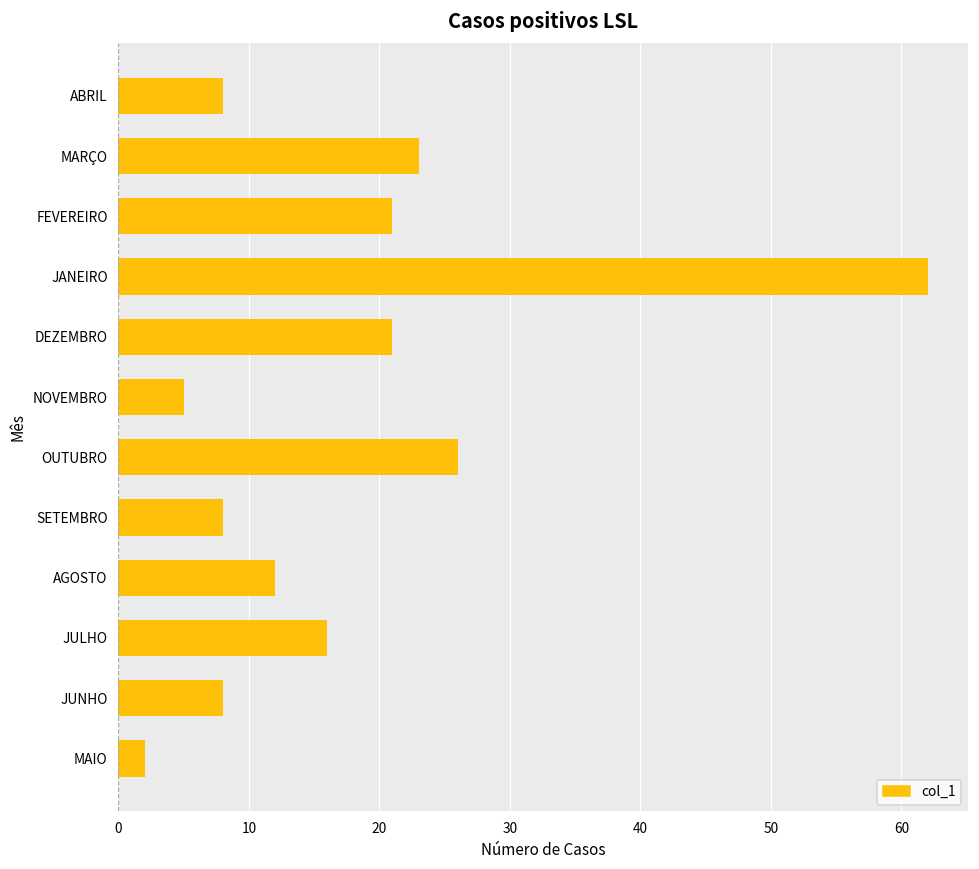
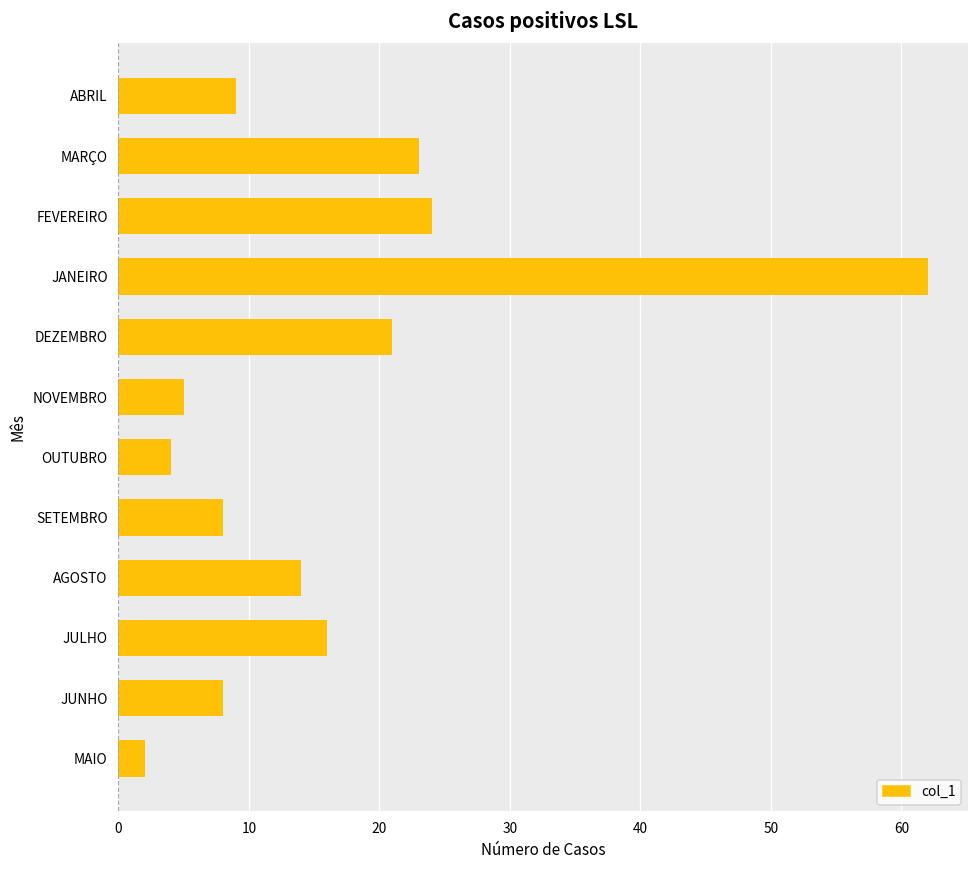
  {
-   "ABRIL": 8,
+   "ABRIL": 9,
    "MARÇO": 23,
-   "FEVEREIRO": 21,
+   "FEVEREIRO": 24,
    "JANEIRO": 62,
    "DEZEMBRO": 21,
    "NOVEMBRO": 5,
-   "OUTUBRO": 26,
+   "OUTUBRO": 4,
    "SETEMBRO": 8,
-   "AGOSTO": 12,
+   "AGOSTO": 14,
    "JULHO": 16,
    "JUNHO": 8,
    "MAIO": 2
  }
